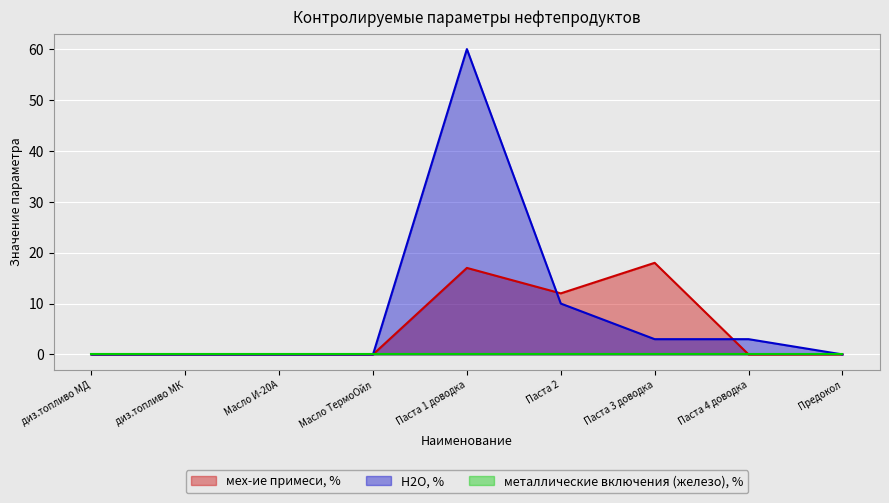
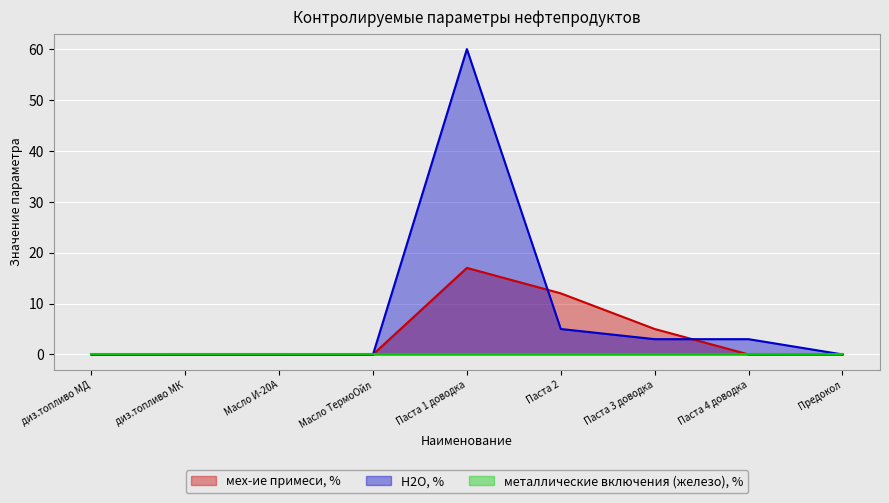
  {
    "мех-ие примеси, %": {
      "Паста 1 доводка": 17,
      "Паста 2": 12,
-     "Паста 3 доводка": 18
+     "Паста 3 доводка": 5
    },
    "Н2О, %": {
      "Паста 1 доводка": 60,
-     "Паста 2": 10,
+     "Паста 2": 5,
      "Паста 3 доводка": 3,
      "Паста 4 доводка": 3
    },
    "металлические включения (железо), %": {
      "Паста 1 доводка": 0,
      "Паста 2": 0,
      "Паста 3 доводка": 0
    }
  }
